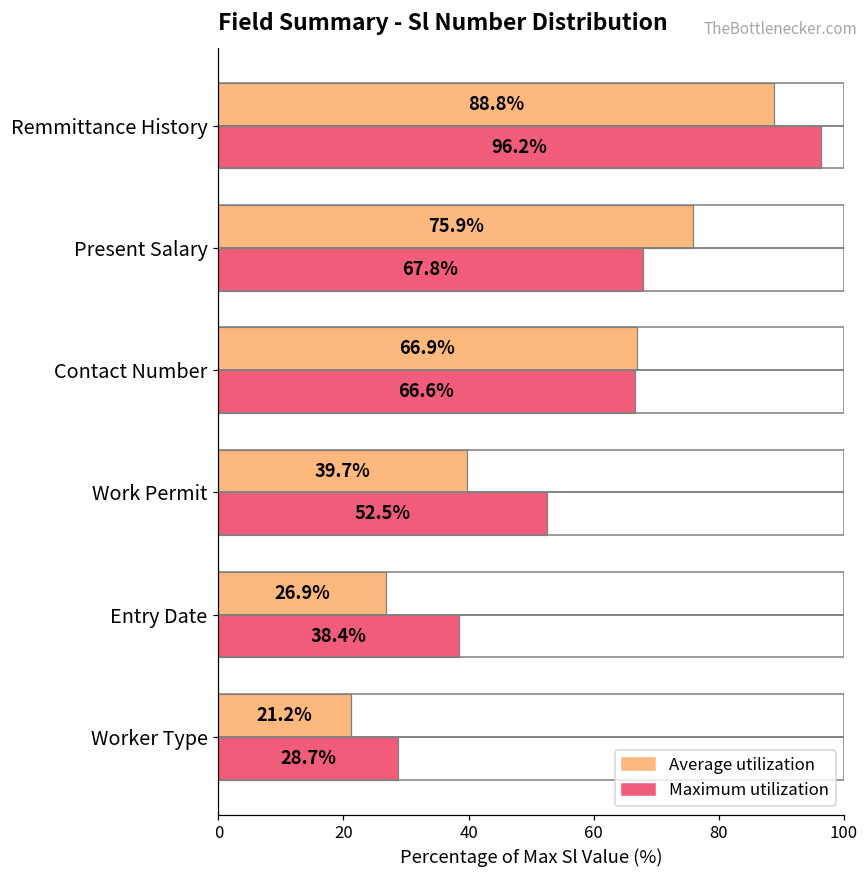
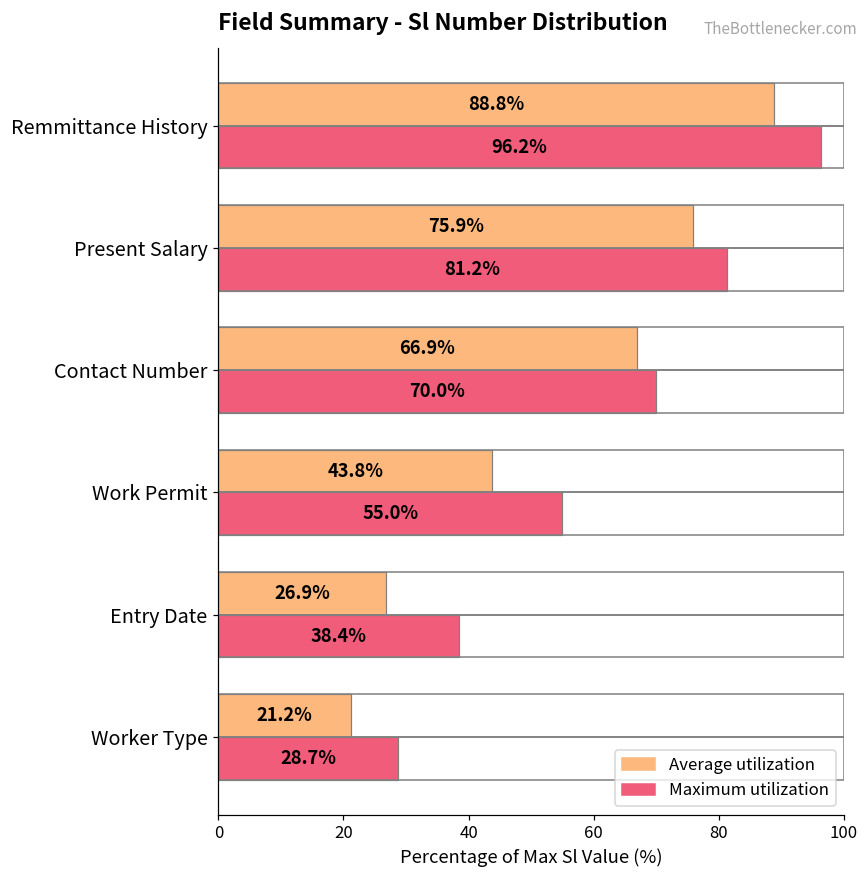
  {
    "Average utilization": {
      "Remmittance History": "88.8%",
      "Present Salary": "75.9%",
      "Contact Number": "66.9%",
-     "Work Permit": "39.7%",
+     "Work Permit": "43.8%",
      "Entry Date": "26.9%",
      "Worker Type": "21.2%"
    },
    "Maximum utilization": {
      "Remmittance History": "96.2%",
-     "Present Salary": "67.8%",
-     "Contact Number": "66.6%",
-     "Work Permit": "52.5%",
+     "Present Salary": "81.2%",
+     "Contact Number": "70.0%",
+     "Work Permit": "55.0%",
      "Entry Date": "38.4%",
      "Worker Type": "28.7%"
    }
  }
